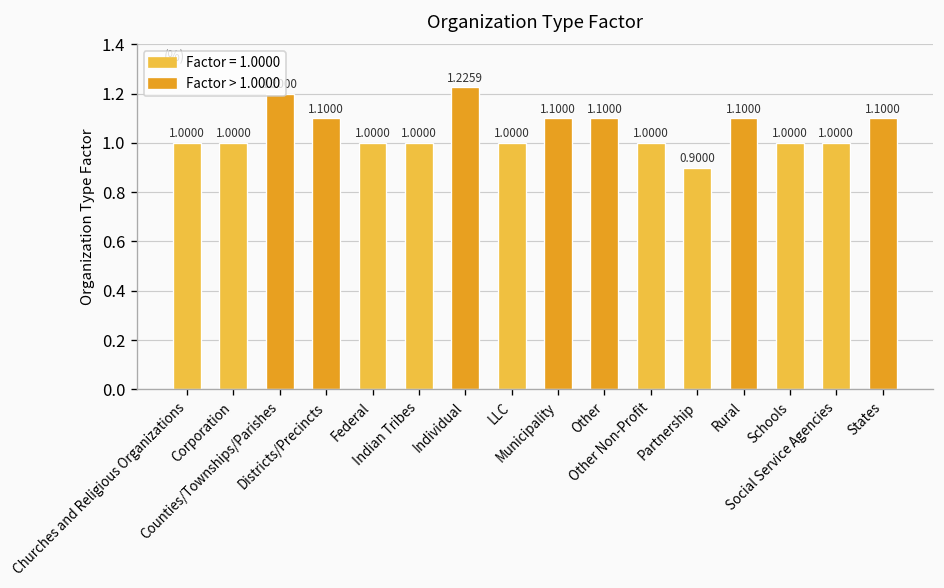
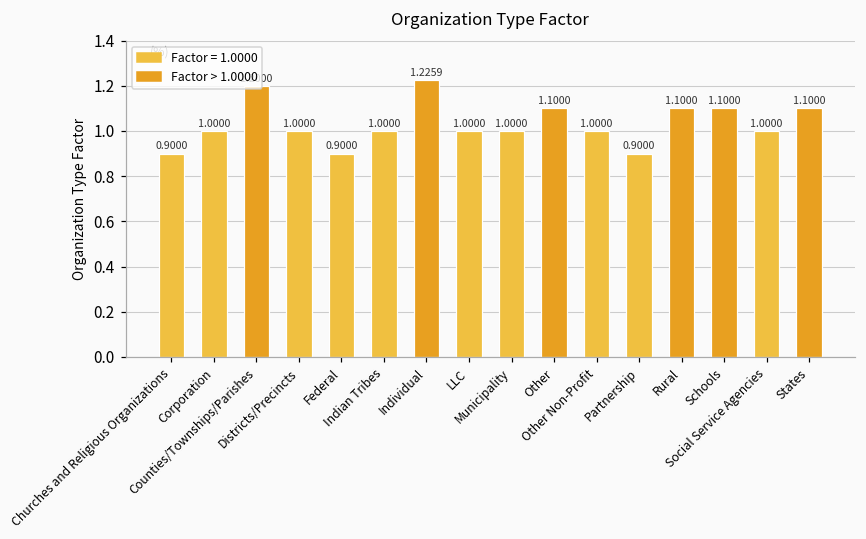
  {
-   "Churches and Religious Organizations": 1.0000,
+   "Churches and Religious Organizations": 0.9000,
    "Corporation": 1.0000,
-   "Districts/Precincts": 1.1000,
-   "Federal": 1.0000,
+   "Districts/Precincts": 1.0000,
+   "Federal": 0.9000,
    "Indian Tribes": 1.0000,
    "Individual": 1.2259,
    "LLC": 1.0000,
-   "Municipality": 1.1000,
+   "Municipality": 1.0000,
    "Other": 1.1000,
    "Other Non-Profit": 1.0000,
    "Partnership": 0.9000,
    "Rural": 1.1000,
-   "Schools": 1.0000,
+   "Schools": 1.1000,
    "Social Service Agencies": 1.0000,
    "States": 1.1000
  }
